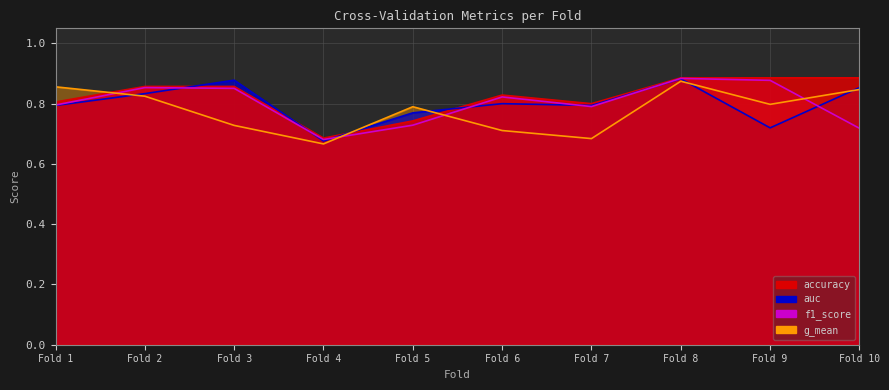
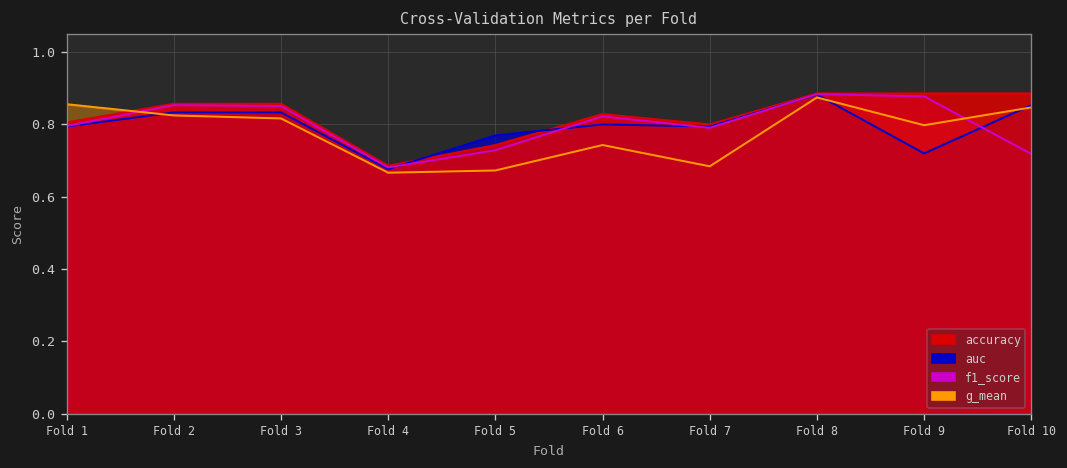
  {
    "g_mean": {
      "Fold 1": 0.86,
      "Fold 2": 0.82,
-     "Fold 3": 0.73,
+     "Fold 3": 0.82,
      "Fold 4": 0.67,
-     "Fold 5": 0.79,
-     "Fold 6": 0.71,
+     "Fold 5": 0.67,
+     "Fold 6": 0.74,
      "Fold 7": 0.68,
      "Fold 9": 0.80
    },
    "f1_score": {
      "Fold 5": 0.73,
      "Fold 10": 0.72
    },
    "auc": {
      "Fold 2": 0.83,
-     "Fold 3": 0.88,
+     "Fold 3": 0.83,
      "Fold 5": 0.77,
      "Fold 6": 0.80,
      "Fold 9": 0.72
    },
    "accuracy": {
      "Fold 1": 0.81,
      "Fold 5": 0.74,
      "Fold 10": 0.89
    }
  }
